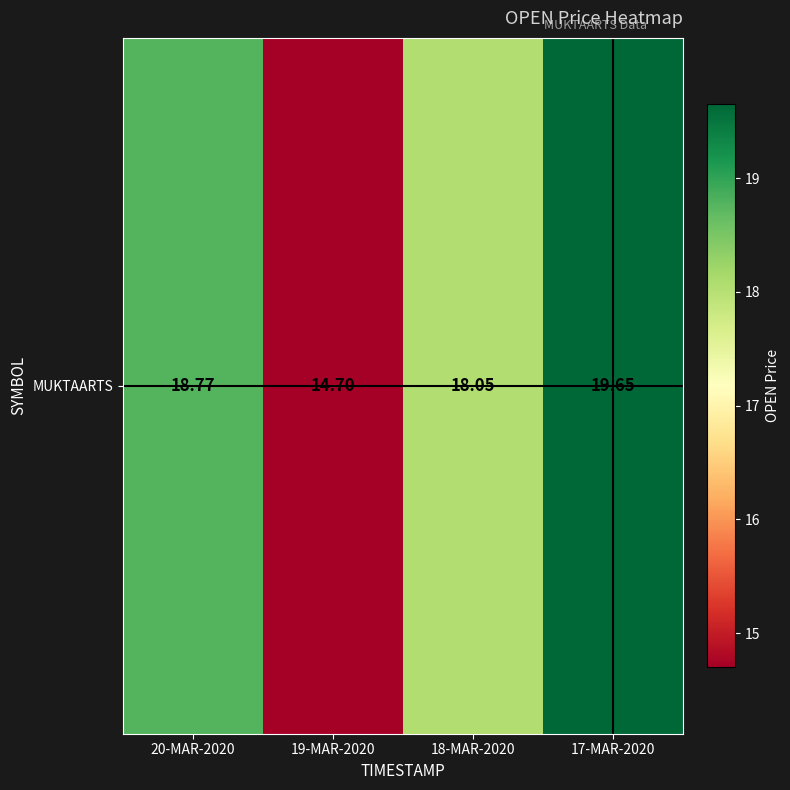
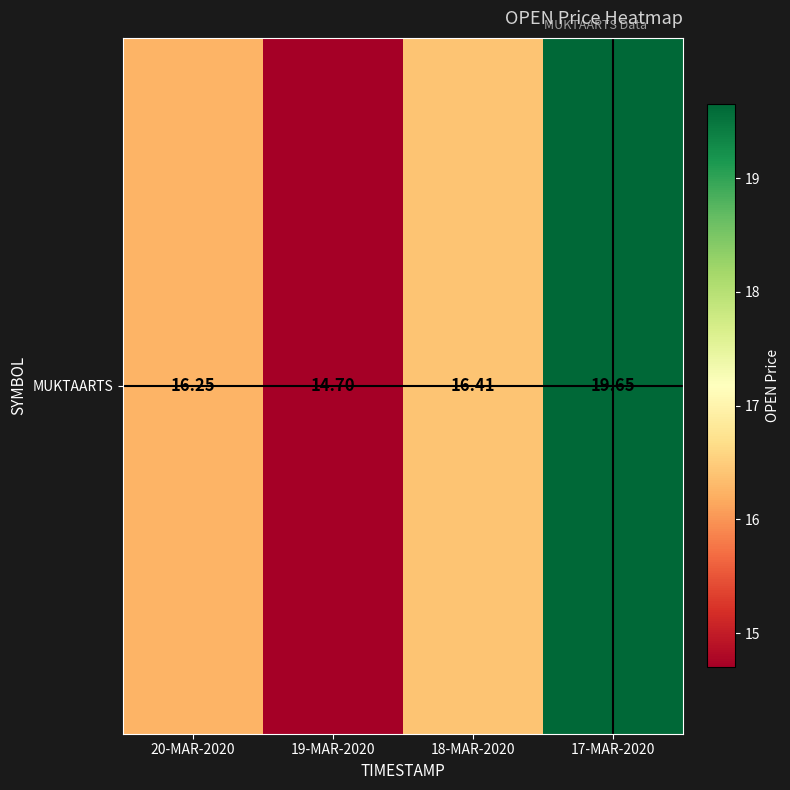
  {
    "MUKTAARTS": {
-     "20-MAR-2020": 18.77,
+     "20-MAR-2020": 16.25,
      "19-MAR-2020": 14.70,
-     "18-MAR-2020": 18.05,
+     "18-MAR-2020": 16.41,
      "17-MAR-2020": 19.65
    }
  }
